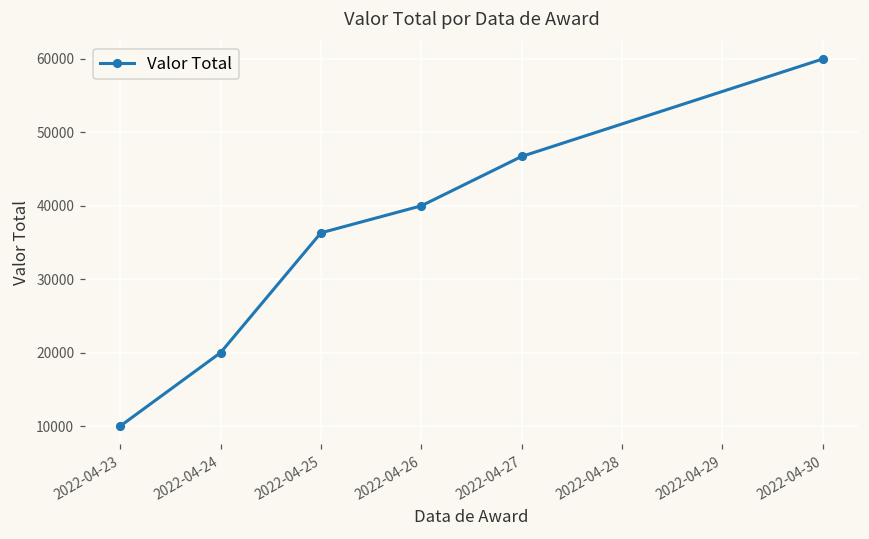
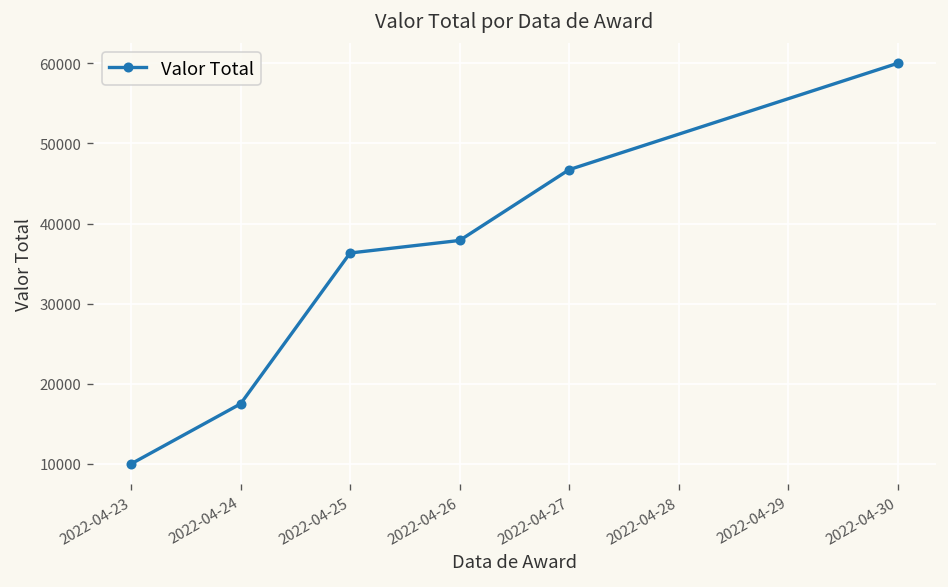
  {
    "2022-04-23": 10000,
-   "2022-04-24": 20000,
+   "2022-04-24": 17000,
    "2022-04-25": 36000,
-   "2022-04-26": 40000,
+   "2022-04-26": 38000,
    "2022-04-27": 47000,
    "2022-04-30": 60000
  }
